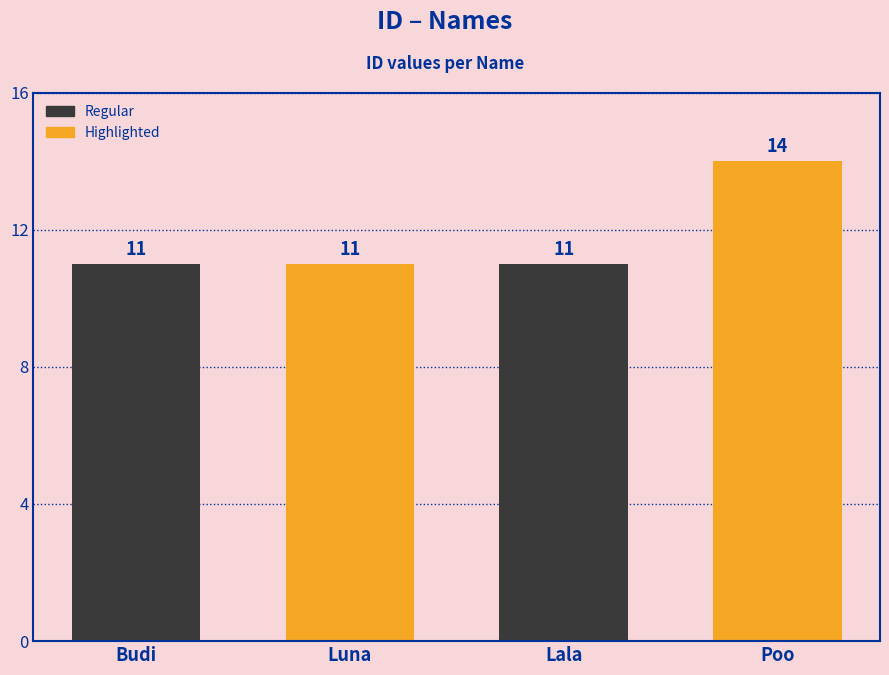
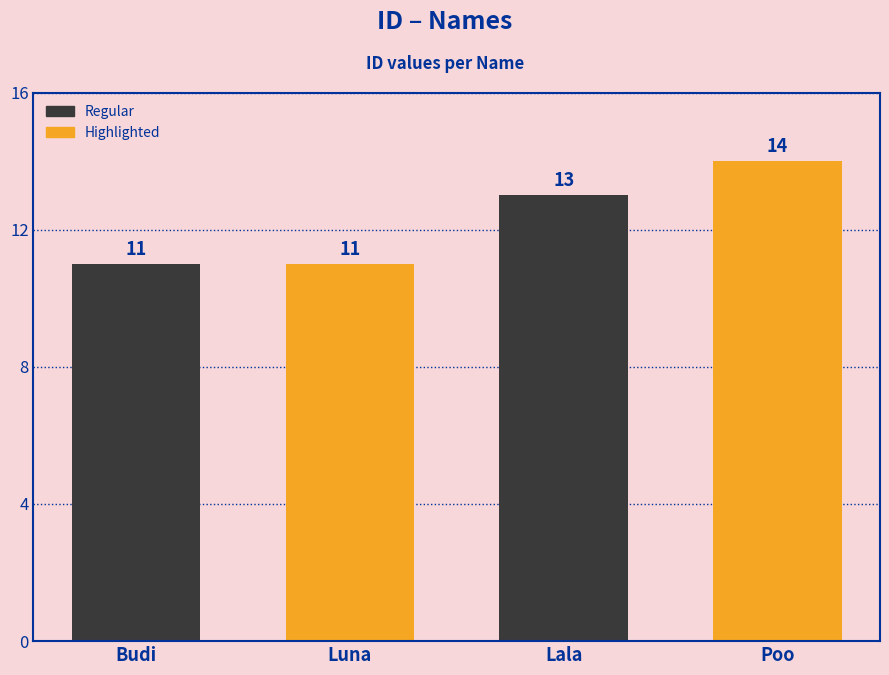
  {
    "Budi": 11,
    "Luna": 11,
-   "Lala": 11,
+   "Lala": 13,
    "Poo": 14
  }
